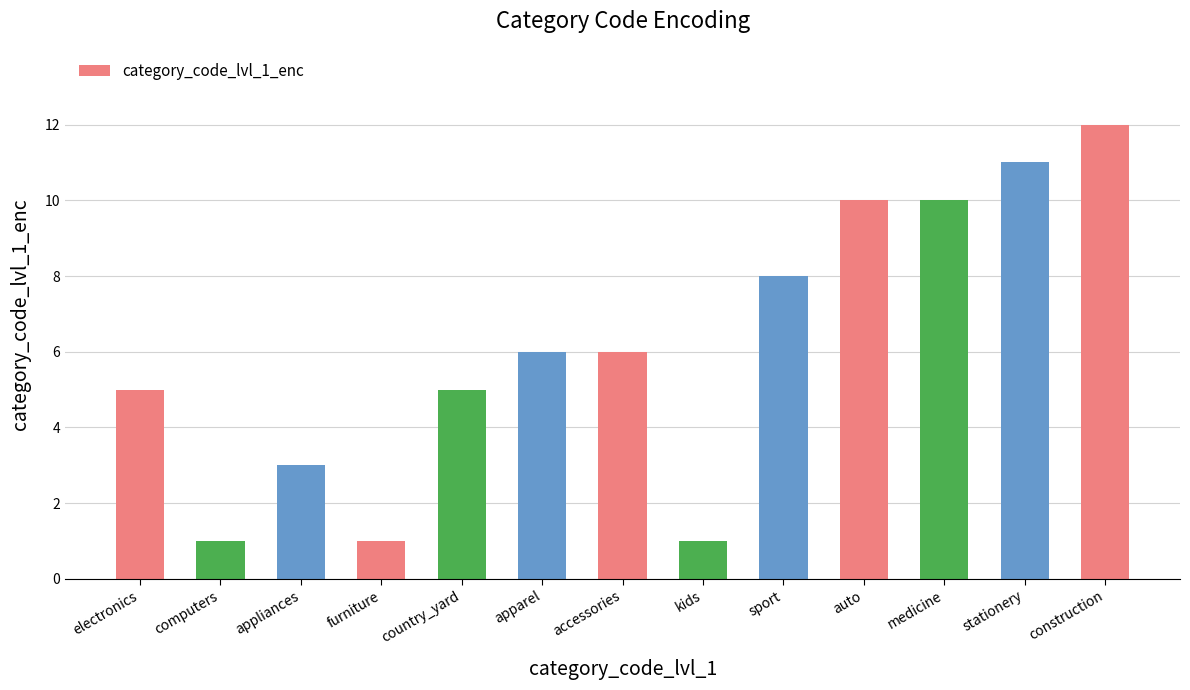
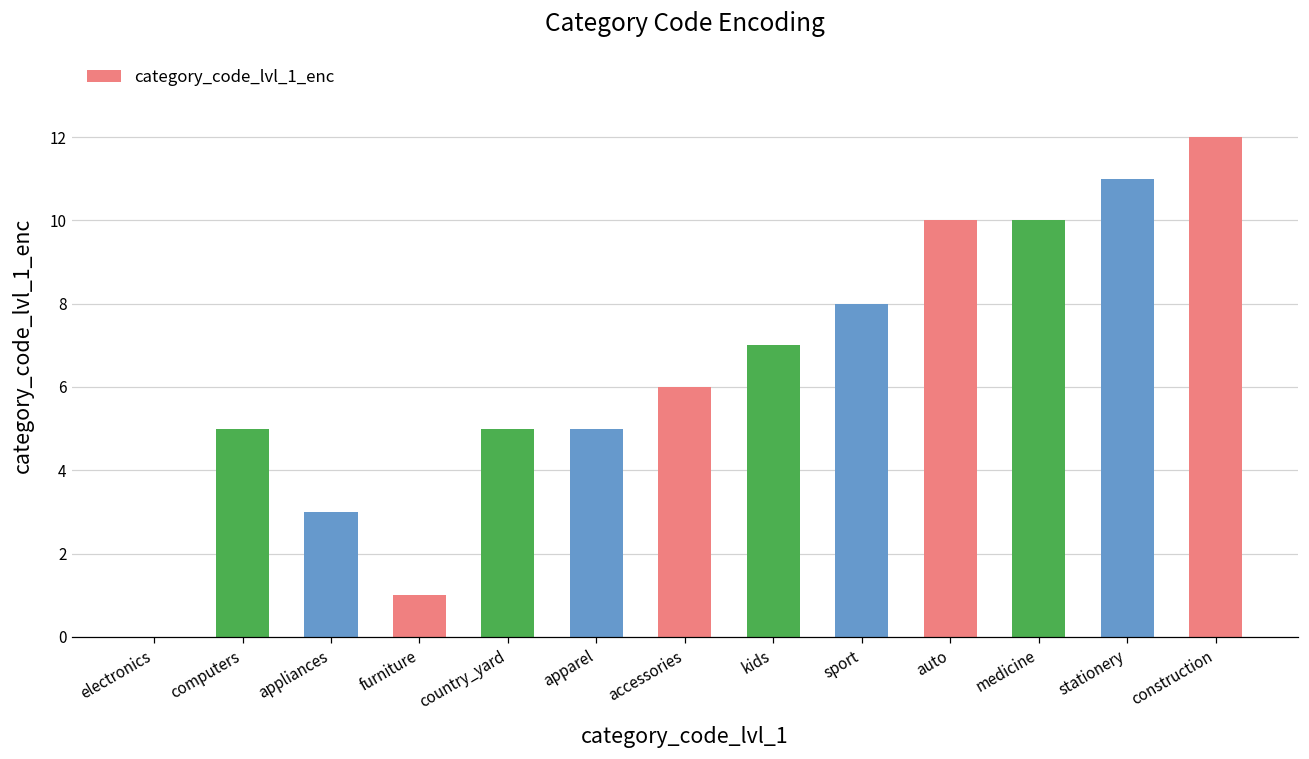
  {
-   "electronics": 5,
-   "computers": 1,
+   "electronics": 0,
+   "computers": 5,
    "appliances": 3,
    "furniture": 1,
    "country_yard": 5,
-   "apparel": 6,
+   "apparel": 5,
    "accessories": 6,
-   "kids": 1,
+   "kids": 7,
    "sport": 8,
    "auto": 10,
    "medicine": 10,
    "stationery": 11,
    "construction": 12
  }
